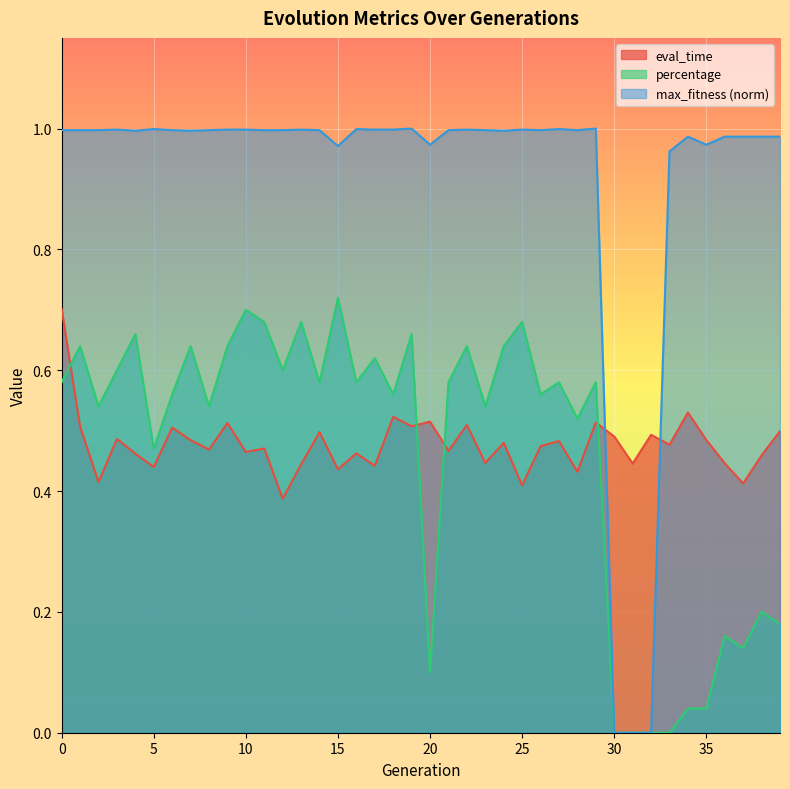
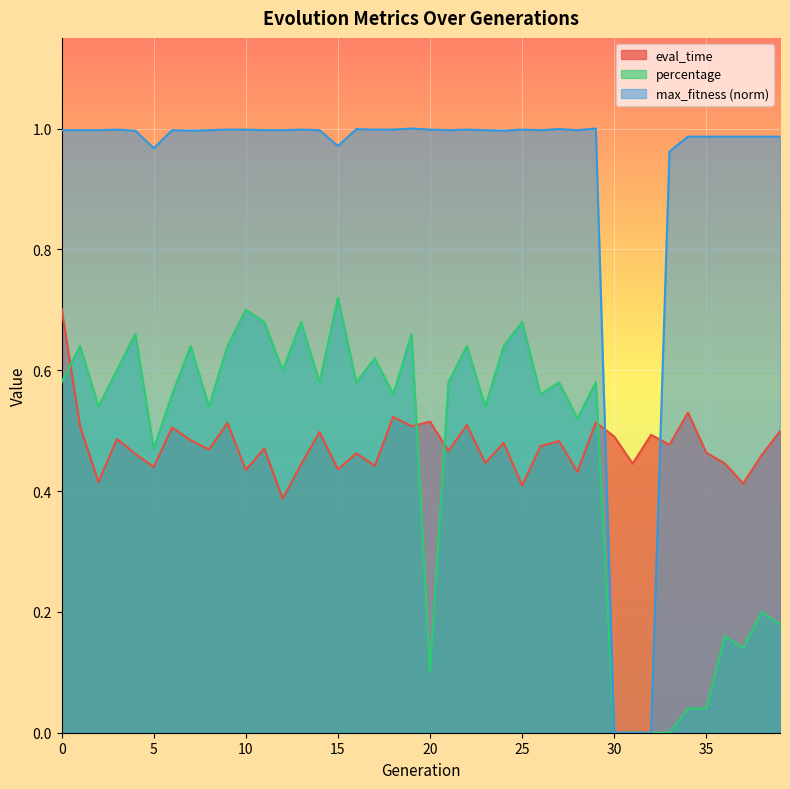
  {
    "eval_time": {
      "0": 0.70,
      "5": 0.44,
-     "10": 0.46,
+     "10": 0.43,
      "15": 0.44,
      "20": 0.51,
      "25": 0.41,
      "30": 0.49,
-     "35": 0.48
+     "35": 0.46
    },
    "percentage": {
      "0": 0.58,
      "5": 0.47,
      "10": 0.70,
      "15": 0.72,
      "20": 0.10,
      "25": 0.68,
      "35": 0.04
    },
    "max_fitness (norm)": {
      "0": 1.00,
-     "5": 1.00,
+     "5": 0.97,
      "10": 1.00,
      "15": 0.97,
-     "20": 0.97,
+     "20": 1.00,
      "25": 1.00,
-     "35": 0.97
+     "35": 0.99
    }
  }
